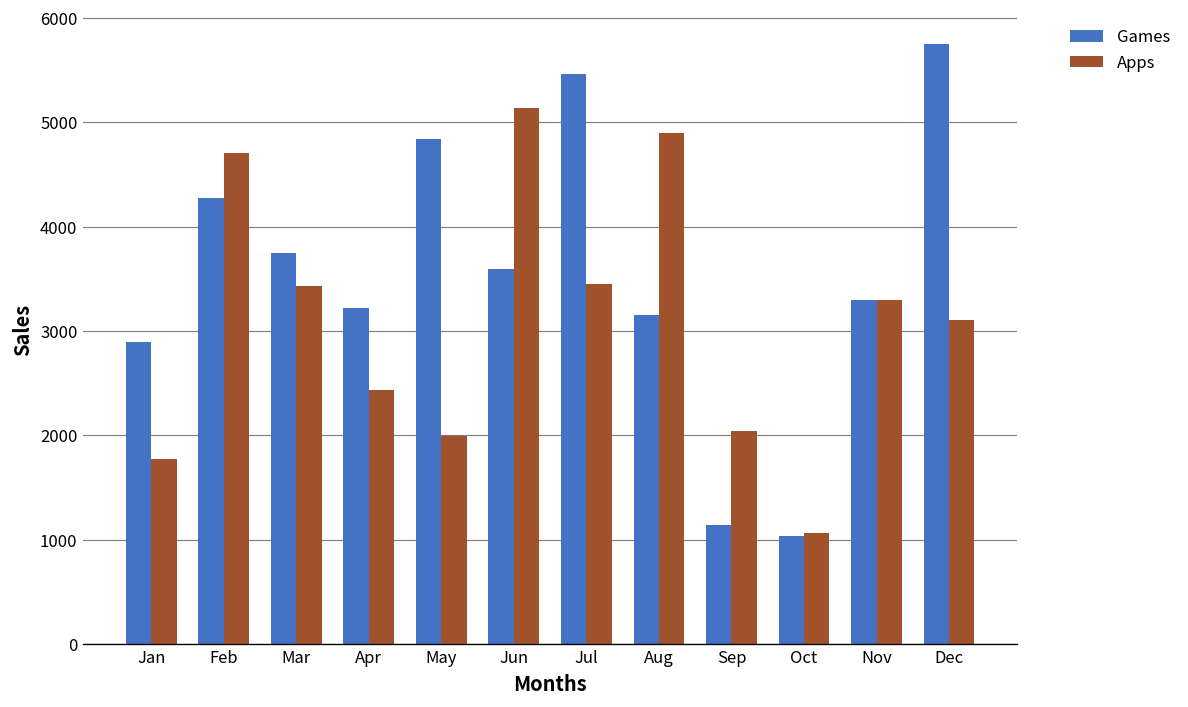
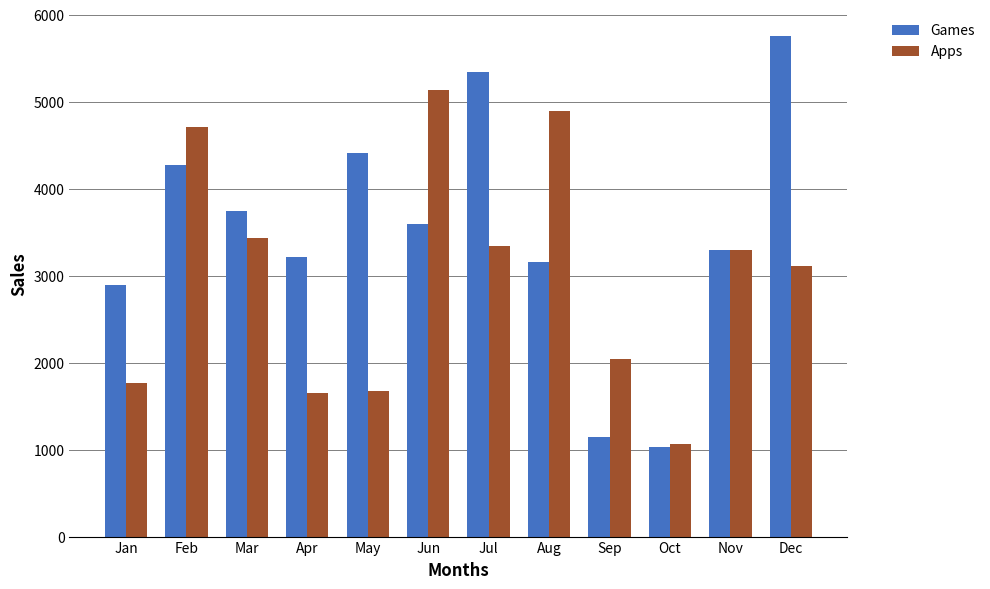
  {
    "Games": {
      "Jan": 2900,
      "Feb": 4300,
      "Mar": 3700,
      "Apr": 3200,
-     "May": 4800,
+     "May": 4400,
      "Jun": 3600,
-     "Jul": 5500,
+     "Jul": 5300,
      "Aug": 3200,
      "Sep": 1100,
      "Oct": 1000,
      "Nov": 3300,
      "Dec": 5800
    },
    "Apps": {
      "Jan": 1800,
      "Feb": 4700,
      "Mar": 3400,
-     "Apr": 2400,
-     "May": 2000,
+     "Apr": 1600,
+     "May": 1700,
      "Jun": 5100,
-     "Jul": 3500,
+     "Jul": 3300,
      "Aug": 4900,
      "Sep": 2000,
      "Oct": 1100,
      "Nov": 3300,
      "Dec": 3100
    }
  }
